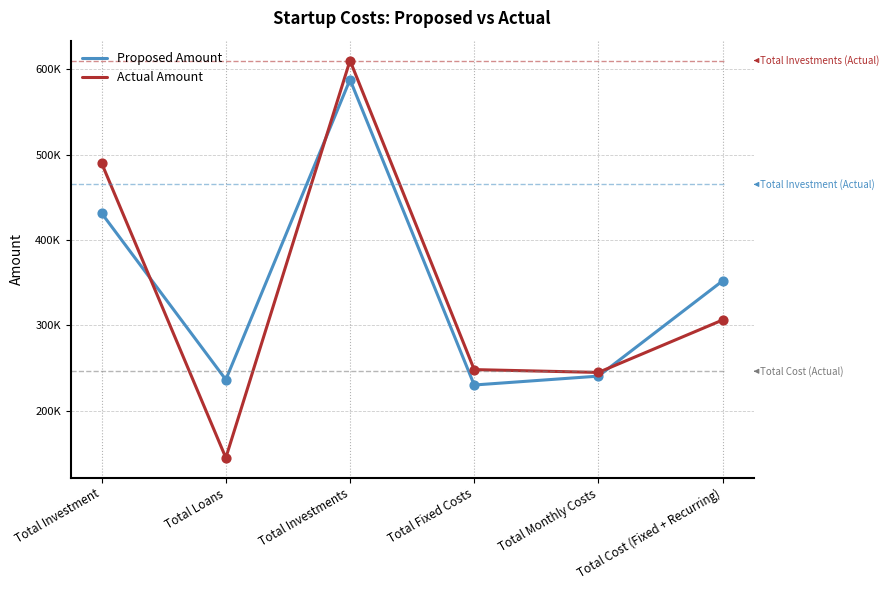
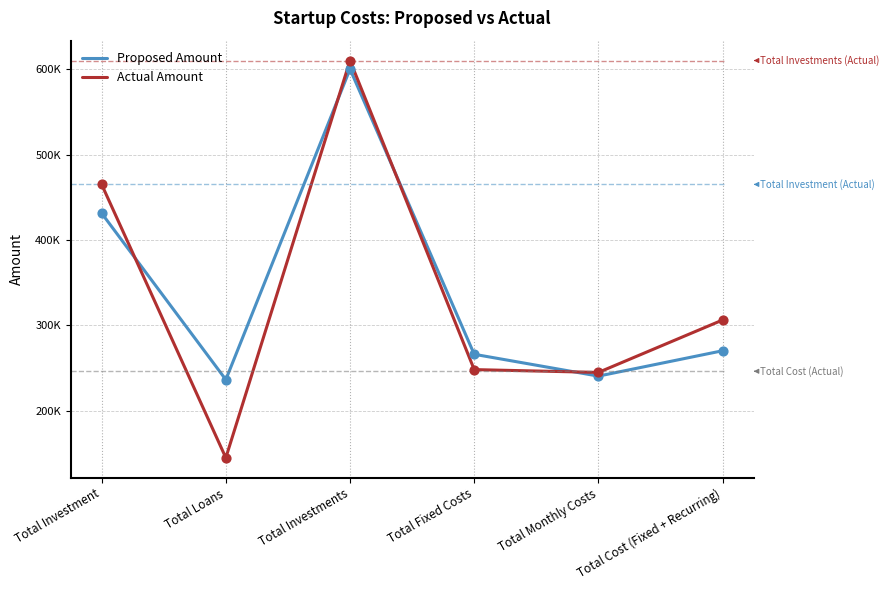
  {
    "Proposed Amount": {
      "Total Investment": 430000,
      "Total Loans": 240000,
-     "Total Investments": 590000,
-     "Total Fixed Costs": 230000,
+     "Total Investments": 600000,
+     "Total Fixed Costs": 270000,
      "Total Monthly Costs": 240000,
-     "Total Cost (Fixed + Recurring)": 350000
+     "Total Cost (Fixed + Recurring)": 270000
    },
    "Actual Amount": {
-     "Total Investment": 490000,
+     "Total Investment": 470000,
      "Total Loans": 150000,
      "Total Investments": 610000,
      "Total Fixed Costs": 250000,
      "Total Monthly Costs": 240000,
      "Total Cost (Fixed + Recurring)": 310000
    }
  }
